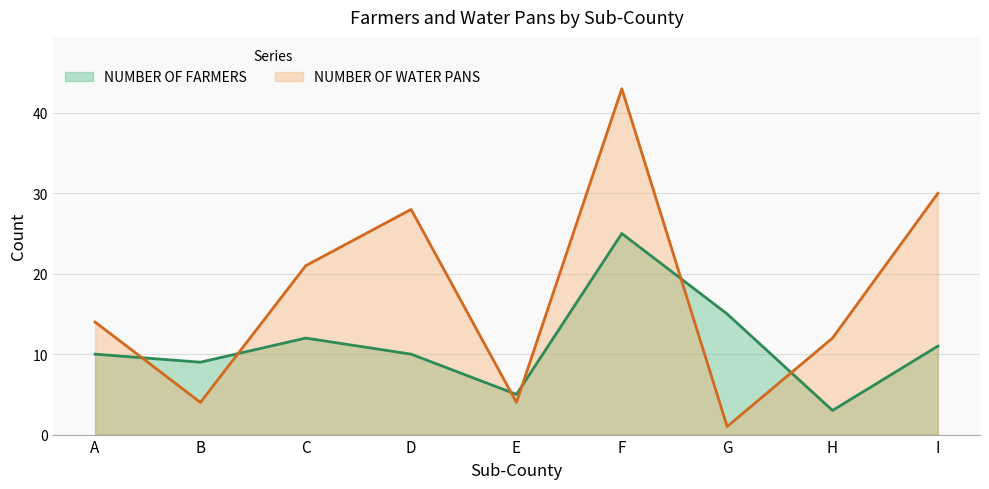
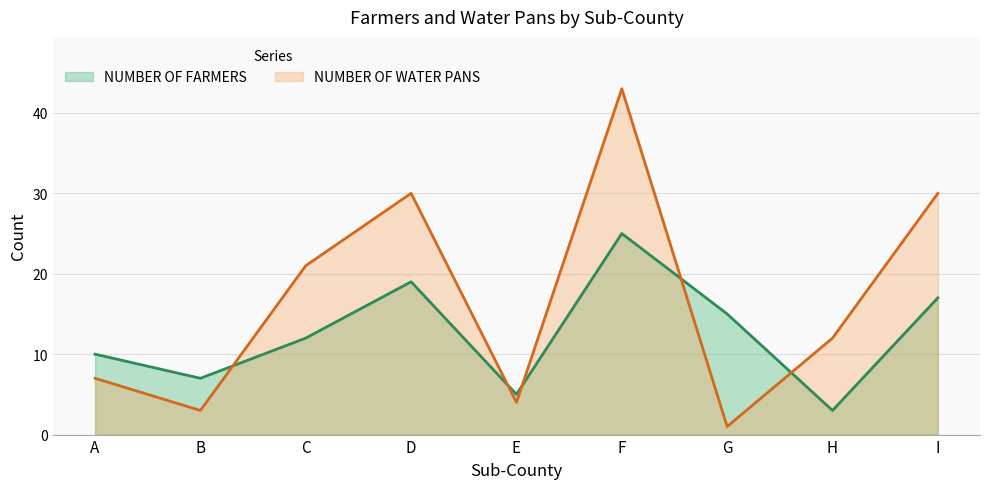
  {
    "NUMBER OF FARMERS": {
      "A": 10,
-     "B": 9,
+     "B": 7,
      "C": 12,
-     "D": 10,
+     "D": 19,
      "E": 5,
      "F": 25,
      "G": 15,
      "H": 3,
-     "I": 11
+     "I": 17
    },
    "NUMBER OF WATER PANS": {
-     "A": 14,
-     "B": 4,
+     "A": 7,
+     "B": 3,
      "C": 21,
-     "D": 28,
+     "D": 30,
      "E": 4,
      "F": 43,
      "G": 1,
      "H": 12,
      "I": 30
    }
  }
